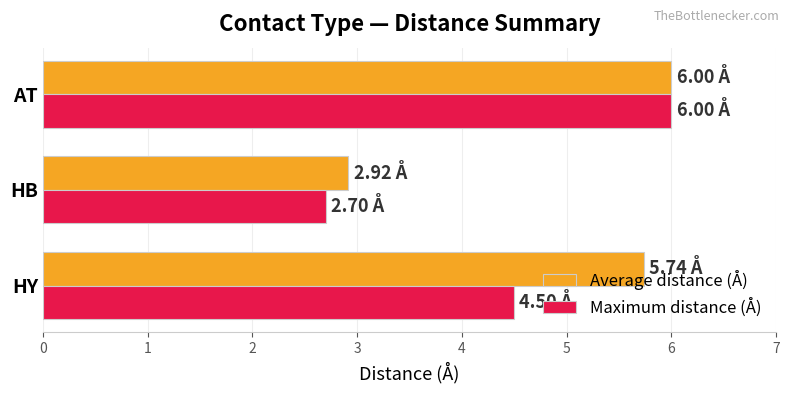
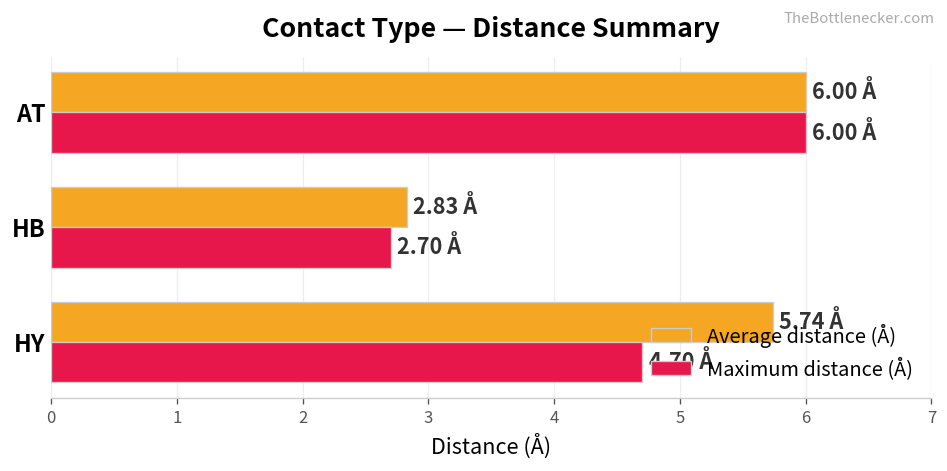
  {
    "Average distance (Å)": {
      "AT": 6.00,
-     "HB": 2.92,
+     "HB": 2.83,
      "HY": 5.74
    },
    "Maximum distance (Å)": {
      "AT": 6.00,
      "HB": 2.70,
-     "HY": 4.50
+     "HY": 4.70
    }
  }
